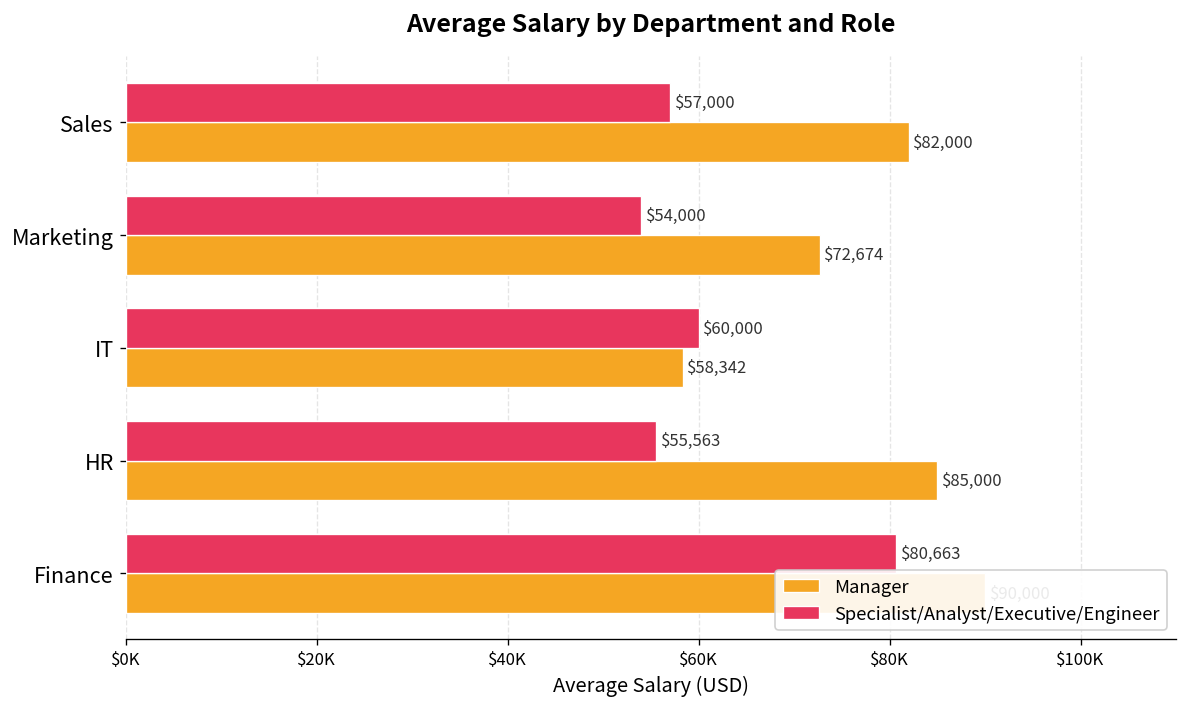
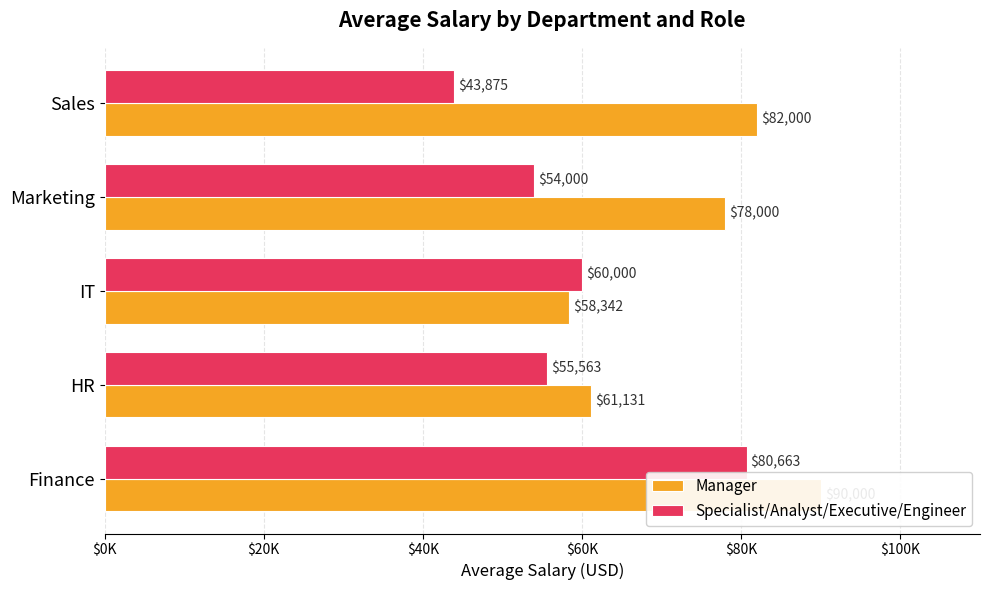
  {
    "Manager": {
      "Sales": "$82,000",
-     "Marketing": "$72,674",
+     "Marketing": "$78,000",
      "IT": "$58,342",
-     "HR": "$85,000"
+     "HR": "$61,131"
    },
    "Specialist/Analyst/Executive/Engineer": {
-     "Sales": "$57,000",
+     "Sales": "$43,875",
      "Marketing": "$54,000",
      "IT": "$60,000",
      "HR": "$55,563",
      "Finance": "$80,663"
    }
  }
